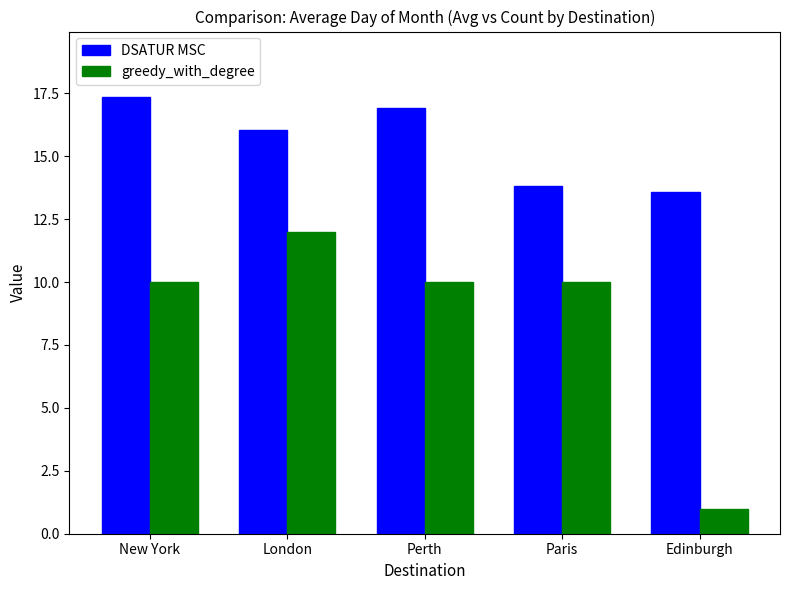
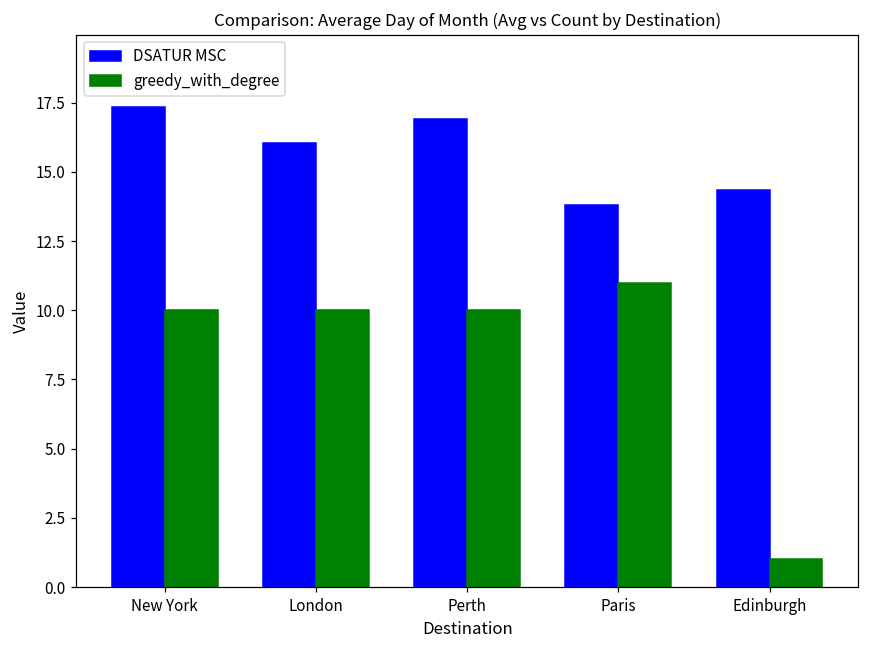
  {
    "DSATUR MSC": {
      "New York": 17.4,
      "London": 16.0,
      "Perth": 16.9,
      "Paris": 13.8,
-     "Edinburgh": 13.6
+     "Edinburgh": 14.3
    },
    "greedy_with_degree": {
      "New York": 10,
-     "London": 12,
+     "London": 10,
      "Perth": 10,
-     "Paris": 10,
+     "Paris": 11,
      "Edinburgh": 1
    }
  }
